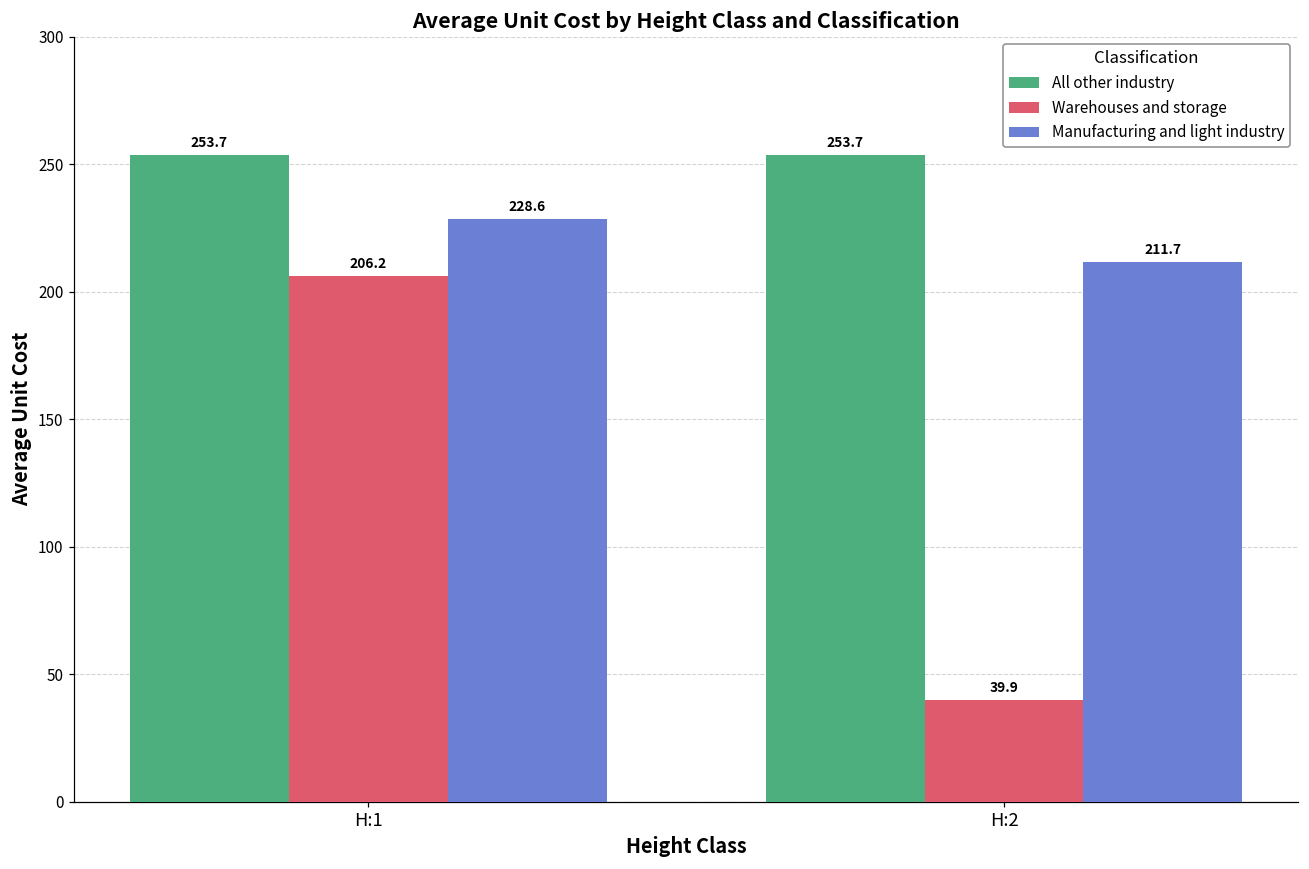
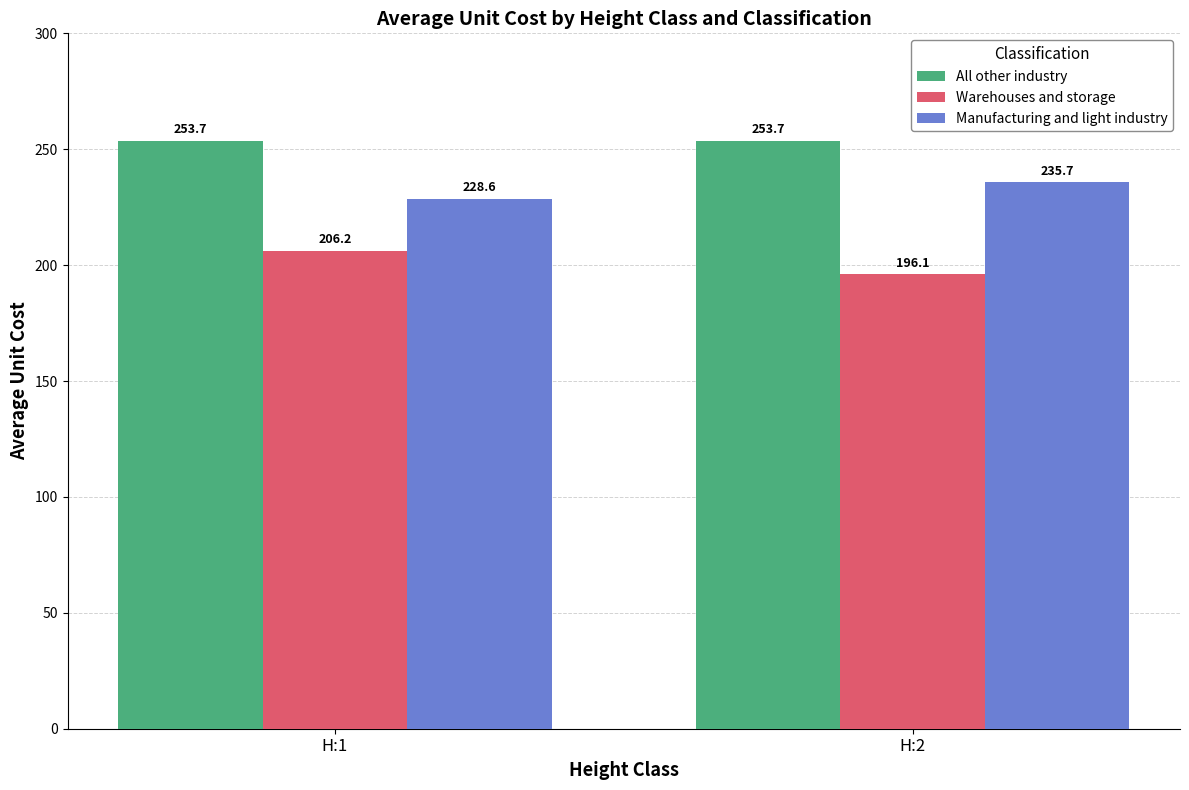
  {
    "All other industry": {
      "H:1": 253.7,
      "H:2": 253.7
    },
    "Warehouses and storage": {
      "H:1": 206.2,
-     "H:2": 39.9
+     "H:2": 196.1
    },
    "Manufacturing and light industry": {
      "H:1": 228.6,
-     "H:2": 211.7
+     "H:2": 235.7
    }
  }
